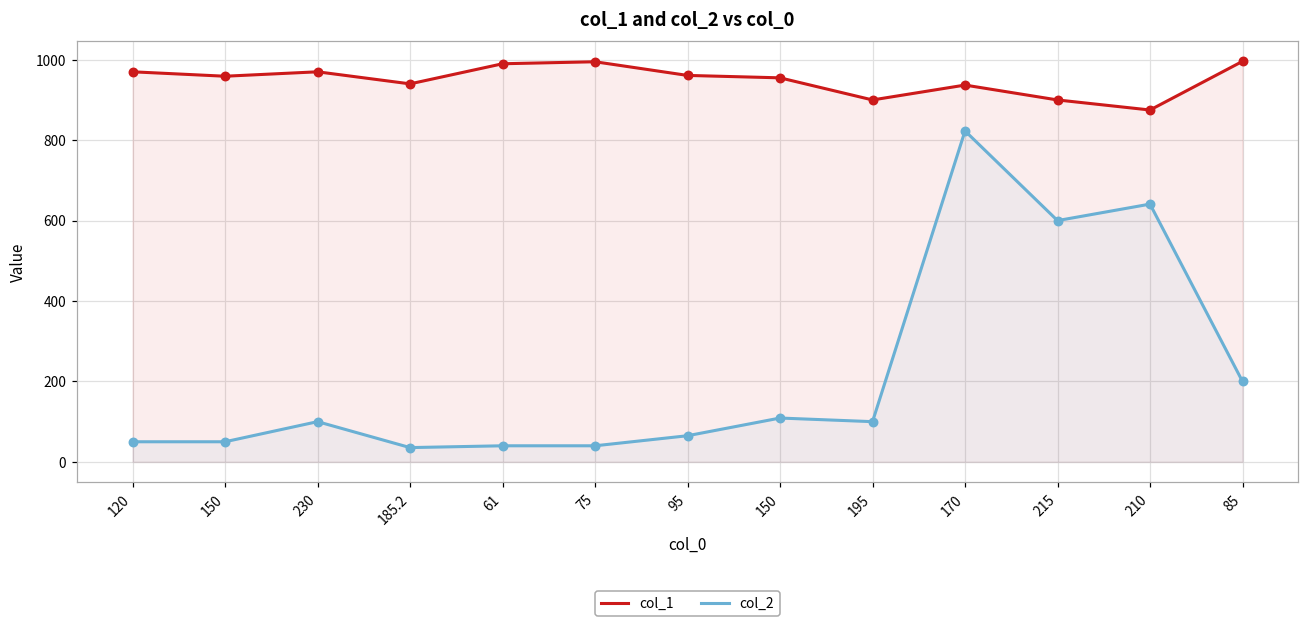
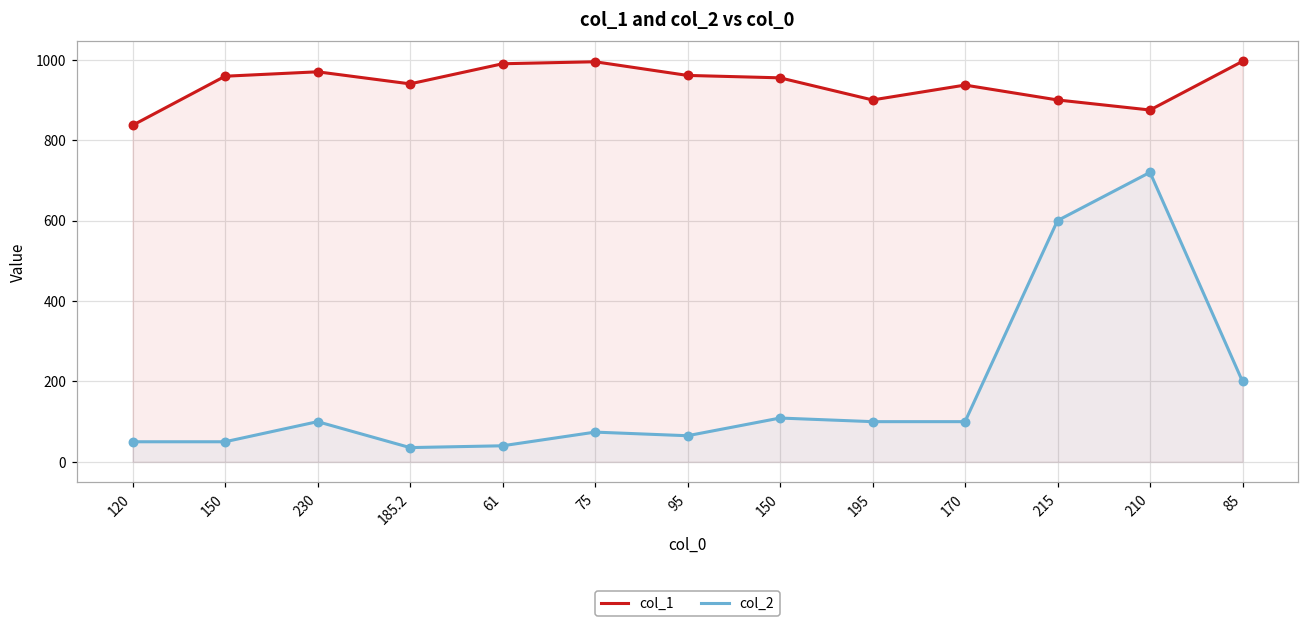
  {
    "col_1": {
-     "120": 970,
+     "120": 840,
      "230": 970,
      "185.2": 940,
      "61": 990,
      "75": 1000,
      "95": 960,
      "195": 900,
      "170": 940,
      "215": 900,
      "210": 880,
      "85": 1000
    },
    "col_2": {
      "120": 50,
      "230": 100,
      "185.2": 40,
      "61": 40,
-     "75": 40,
+     "75": 70,
      "95": 70,
      "195": 100,
-     "170": 820,
+     "170": 100,
      "215": 600,
-     "210": 640,
+     "210": 720,
      "85": 200
    }
  }
